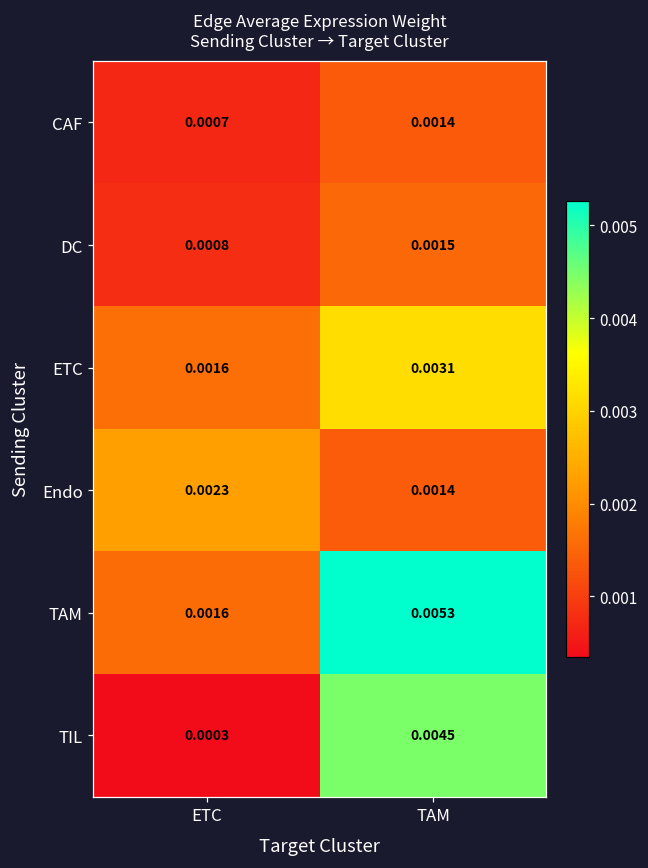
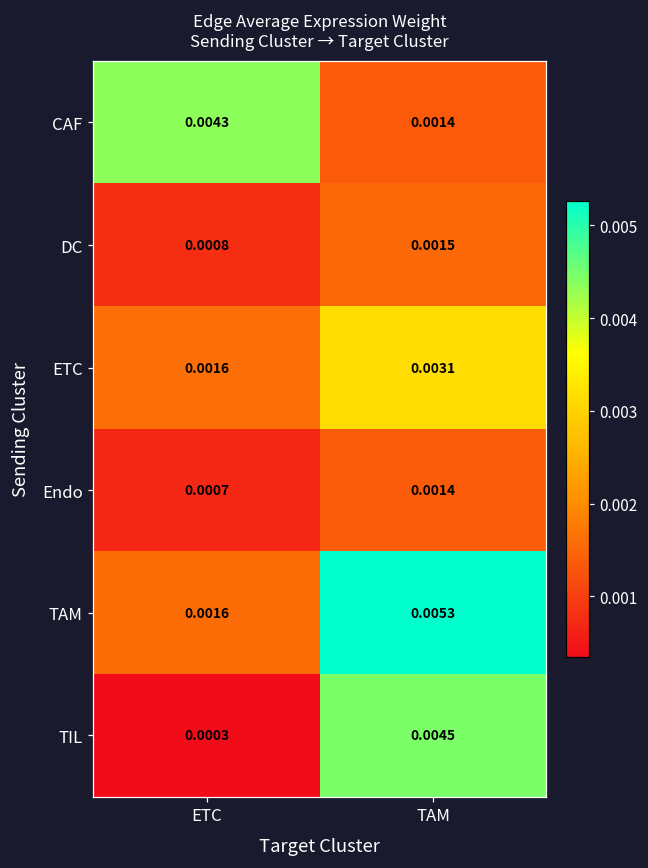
  {
    "CAF": {
-     "ETC": 0.0007,
+     "ETC": 0.0043,
      "TAM": 0.0014
    },
    "DC": {
      "ETC": 0.0008,
      "TAM": 0.0015
    },
    "ETC": {
      "ETC": 0.0016,
      "TAM": 0.0031
    },
    "Endo": {
-     "ETC": 0.0023,
+     "ETC": 0.0007,
      "TAM": 0.0014
    },
    "TAM": {
      "ETC": 0.0016,
      "TAM": 0.0053
    },
    "TIL": {
      "ETC": 0.0003,
      "TAM": 0.0045
    }
  }
